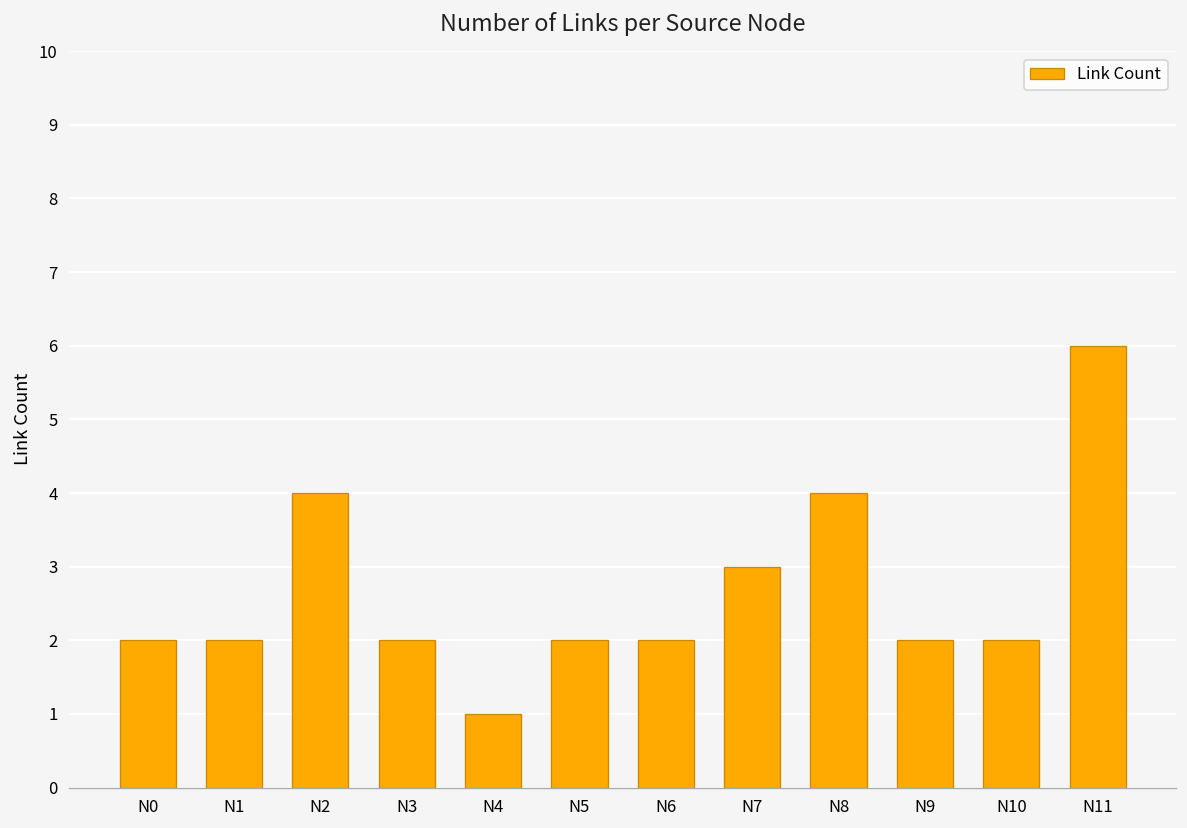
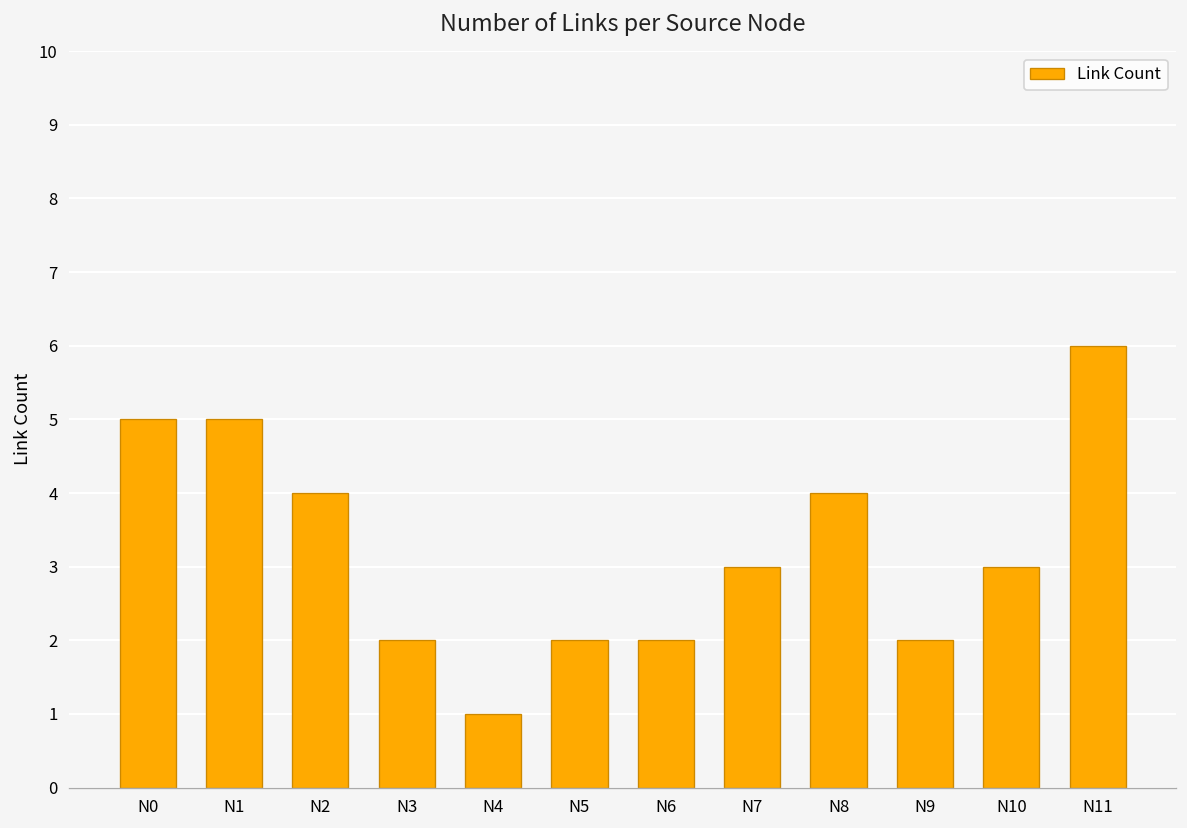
  {
-   "N0": 2,
-   "N1": 2,
+   "N0": 5,
+   "N1": 5,
    "N2": 4,
    "N3": 2,
    "N4": 1,
    "N5": 2,
    "N6": 2,
    "N7": 3,
    "N8": 4,
    "N9": 2,
-   "N10": 2,
+   "N10": 3,
    "N11": 6
  }
